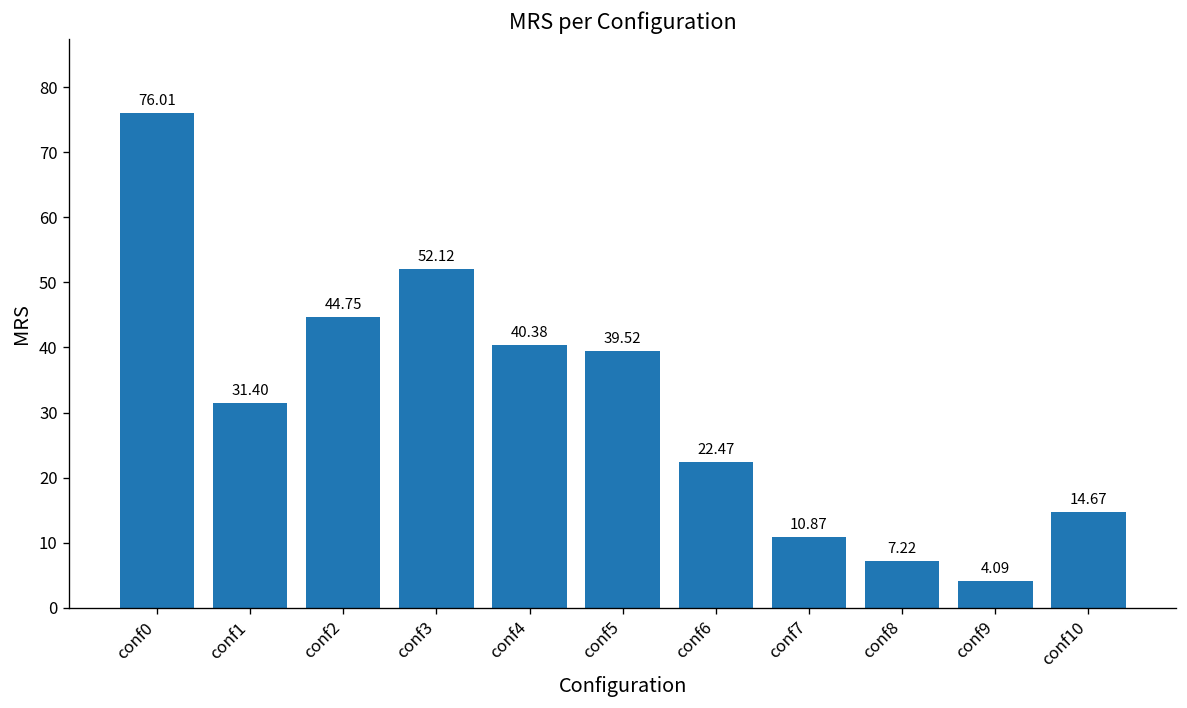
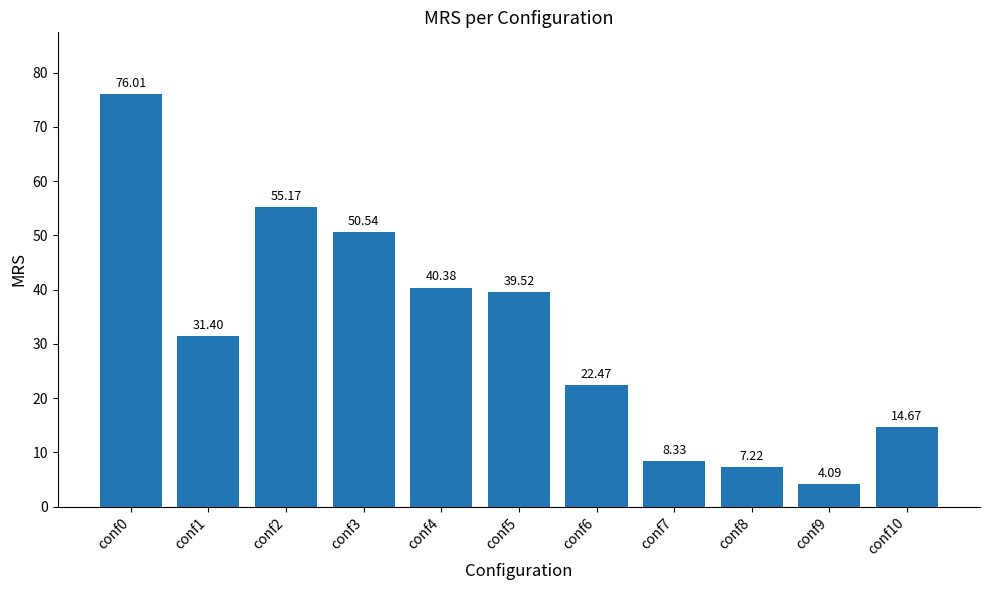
  {
    "conf0": 76.01,
    "conf1": 31.40,
-   "conf2": 44.75,
-   "conf3": 52.12,
+   "conf2": 55.17,
+   "conf3": 50.54,
    "conf4": 40.38,
    "conf5": 39.52,
    "conf6": 22.47,
-   "conf7": 10.87,
+   "conf7": 8.33,
    "conf8": 7.22,
    "conf9": 4.09,
    "conf10": 14.67
  }
